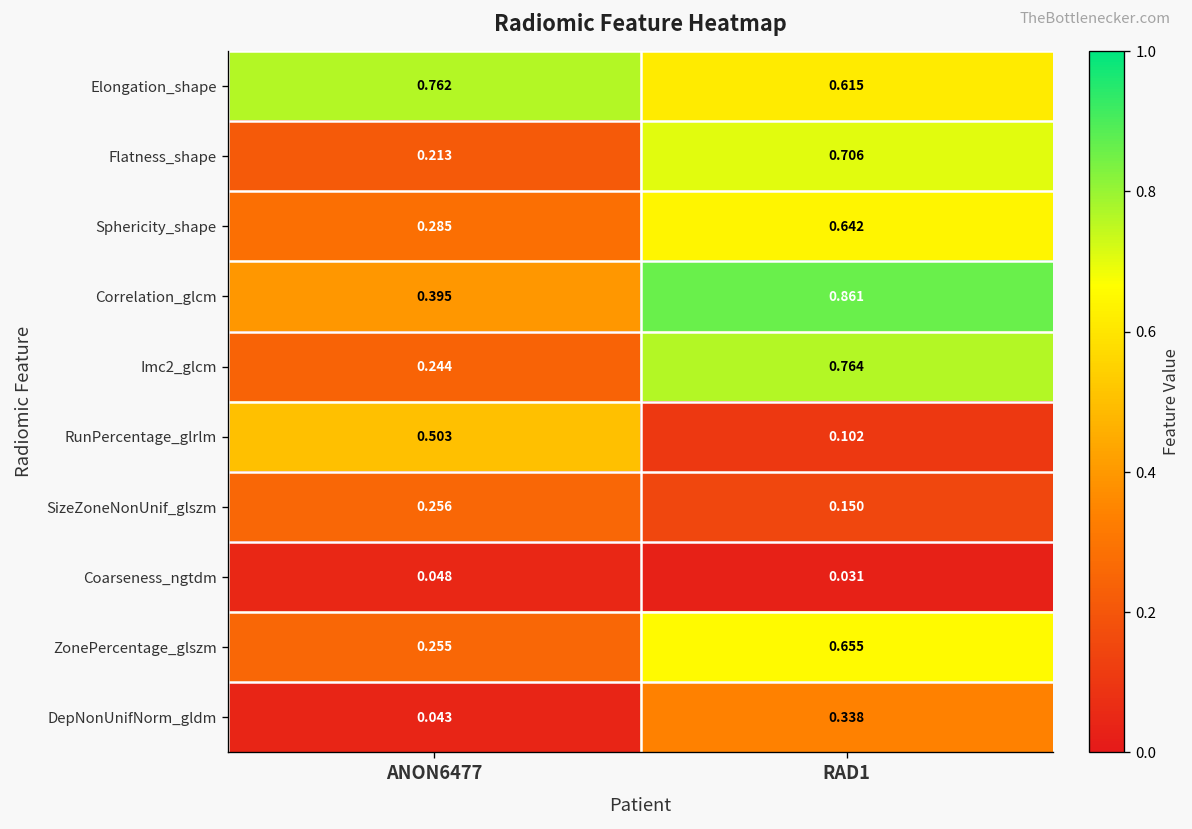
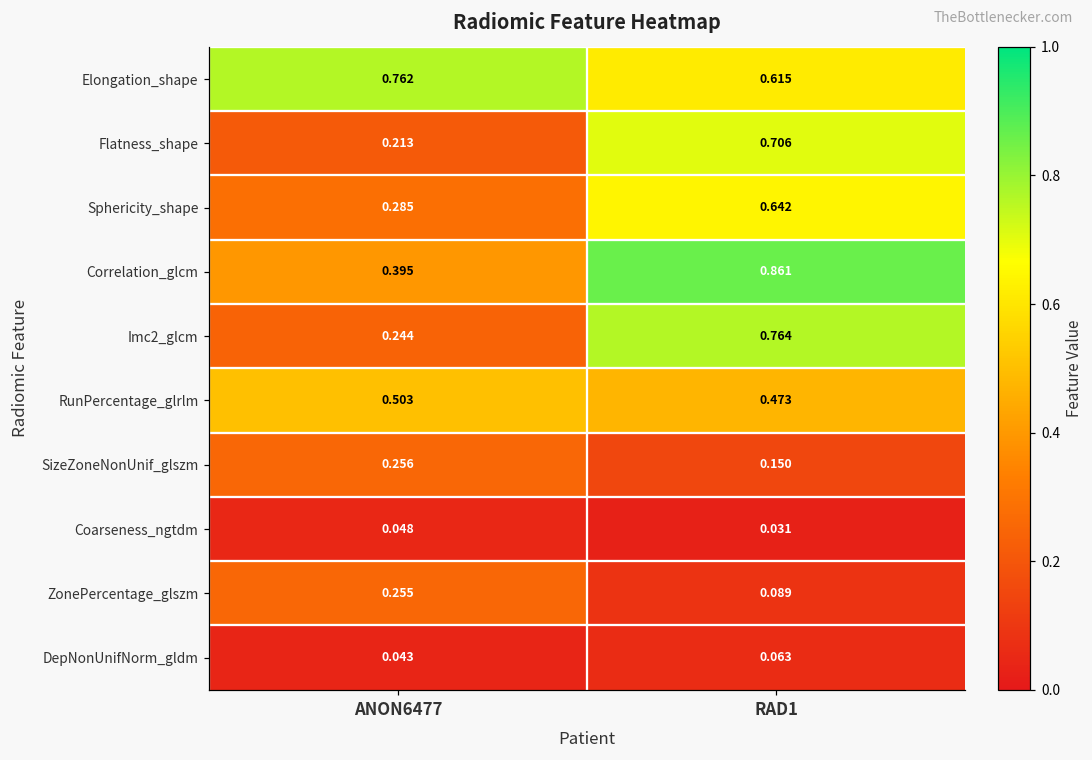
  {
    "Elongation_shape": {
      "ANON6477": 0.762,
      "RAD1": 0.615
    },
    "Flatness_shape": {
      "ANON6477": 0.213,
      "RAD1": 0.706
    },
    "Sphericity_shape": {
      "ANON6477": 0.285,
      "RAD1": 0.642
    },
    "Correlation_glcm": {
      "ANON6477": 0.395,
      "RAD1": 0.861
    },
    "Imc2_glcm": {
      "ANON6477": 0.244,
      "RAD1": 0.764
    },
    "RunPercentage_glrlm": {
      "ANON6477": 0.503,
-     "RAD1": 0.102
+     "RAD1": 0.473
    },
    "SizeZoneNonUnif_glszm": {
      "ANON6477": 0.256,
      "RAD1": 0.150
    },
    "Coarseness_ngtdm": {
      "ANON6477": 0.048,
      "RAD1": 0.031
    },
    "ZonePercentage_glszm": {
      "ANON6477": 0.255,
-     "RAD1": 0.655
+     "RAD1": 0.089
    },
    "DepNonUnifNorm_gldm": {
      "ANON6477": 0.043,
-     "RAD1": 0.338
+     "RAD1": 0.063
    }
  }
